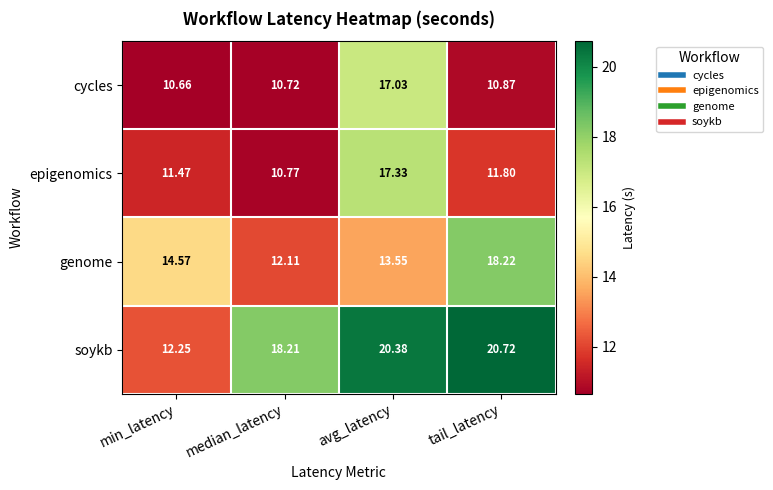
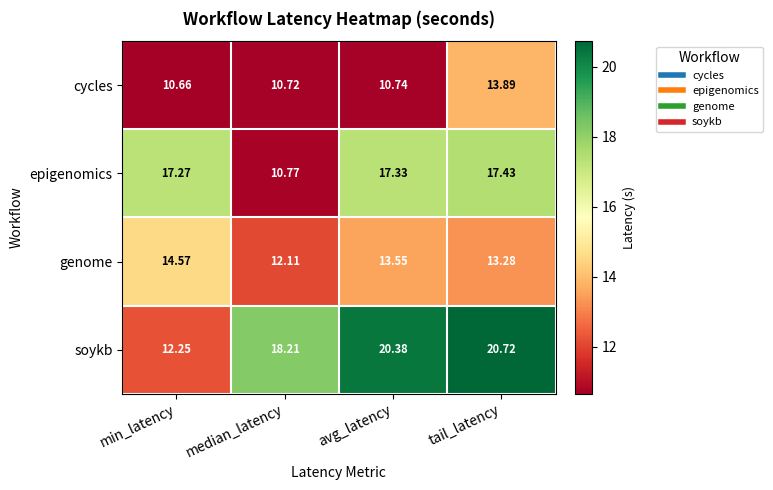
  {
    "cycles": {
      "min_latency": 10.66,
      "median_latency": 10.72,
-     "avg_latency": 17.03,
-     "tail_latency": 10.87
+     "avg_latency": 10.74,
+     "tail_latency": 13.89
    },
    "epigenomics": {
-     "min_latency": 11.47,
+     "min_latency": 17.27,
      "median_latency": 10.77,
      "avg_latency": 17.33,
-     "tail_latency": 11.80
+     "tail_latency": 17.43
    },
    "genome": {
      "min_latency": 14.57,
      "median_latency": 12.11,
      "avg_latency": 13.55,
-     "tail_latency": 18.22
+     "tail_latency": 13.28
    },
    "soykb": {
      "min_latency": 12.25,
      "median_latency": 18.21,
      "avg_latency": 20.38,
      "tail_latency": 20.72
    }
  }
